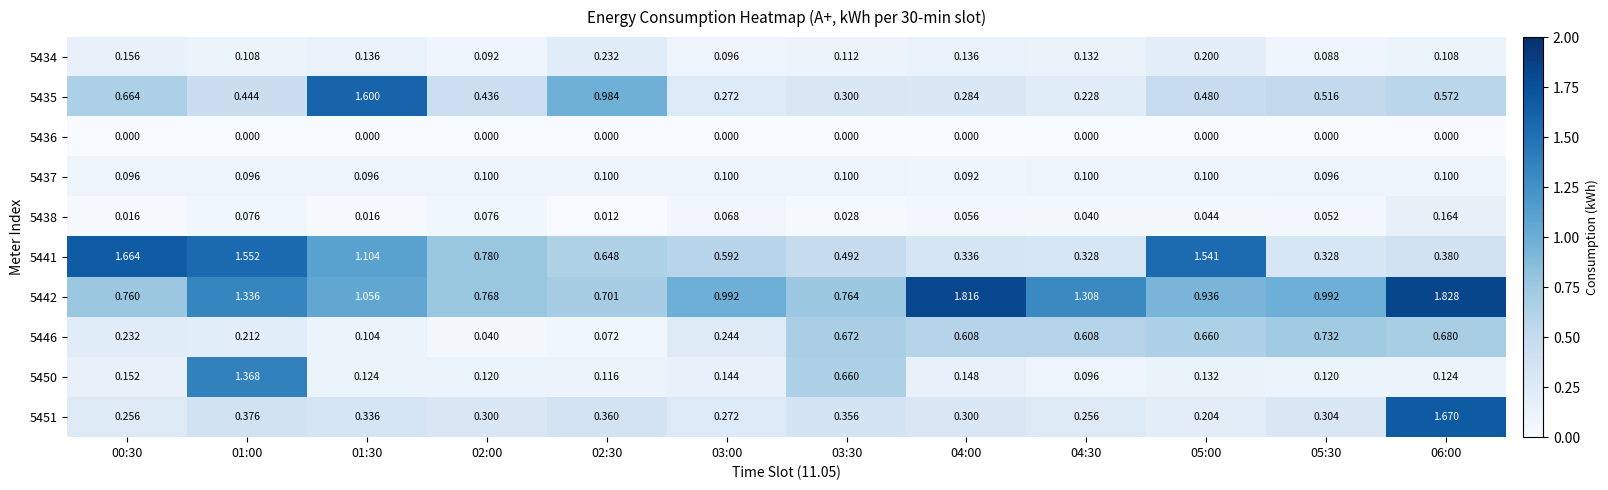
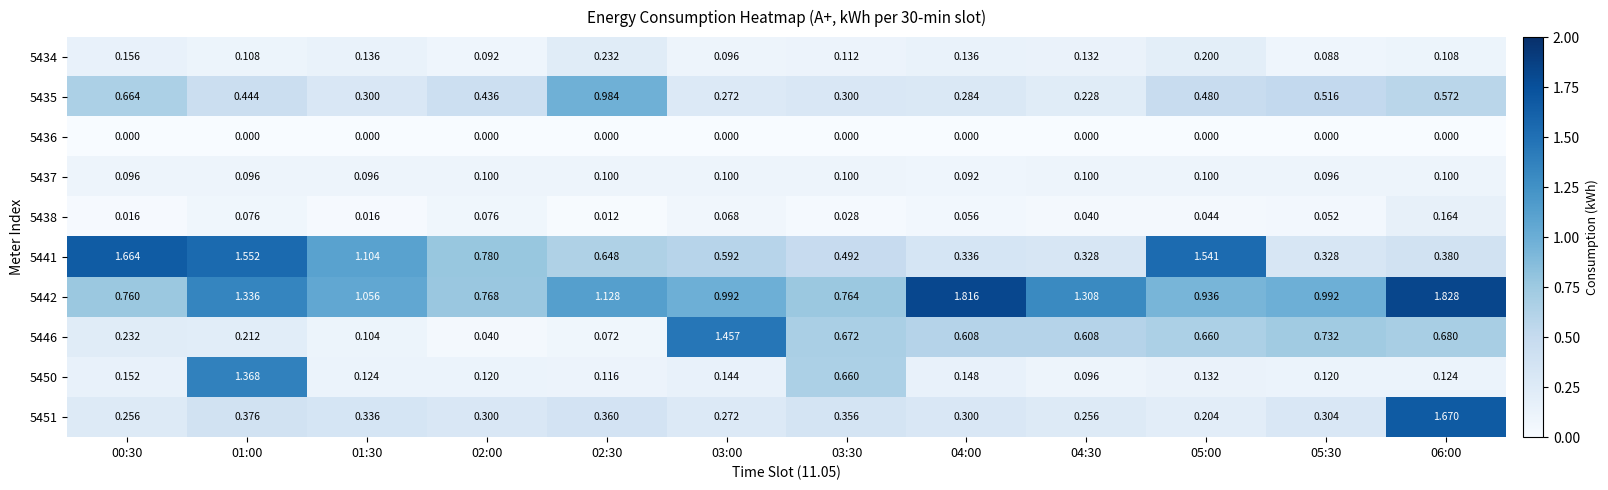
  {
    "5434": {
      "00:30": 0.156,
      "01:00": 0.108,
      "01:30": 0.136,
      "02:00": 0.092,
      "02:30": 0.232,
      "03:00": 0.096,
      "03:30": 0.112,
      "04:00": 0.136,
      "04:30": 0.132,
      "05:00": 0.200,
      "05:30": 0.088,
      "06:00": 0.108
    },
    "5435": {
      "00:30": 0.664,
      "01:00": 0.444,
-     "01:30": 1.600,
+     "01:30": 0.300,
      "02:00": 0.436,
      "02:30": 0.984,
      "03:00": 0.272,
      "03:30": 0.300,
      "04:00": 0.284,
      "04:30": 0.228,
      "05:00": 0.480,
      "05:30": 0.516,
      "06:00": 0.572
    },
    "5436": {
      "00:30": 0.000,
      "01:00": 0.000,
      "01:30": 0.000,
      "02:00": 0.000,
      "02:30": 0.000,
      "03:00": 0.000,
      "03:30": 0.000,
      "04:00": 0.000,
      "04:30": 0.000,
      "05:00": 0.000,
      "05:30": 0.000,
      "06:00": 0.000
    },
    "5437": {
      "00:30": 0.096,
      "01:00": 0.096,
      "01:30": 0.096,
      "02:00": 0.100,
      "02:30": 0.100,
      "03:00": 0.100,
      "03:30": 0.100,
      "04:00": 0.092,
      "04:30": 0.100,
      "05:00": 0.100,
      "05:30": 0.096,
      "06:00": 0.100
    },
    "5438": {
      "00:30": 0.016,
      "01:00": 0.076,
      "01:30": 0.016,
      "02:00": 0.076,
      "02:30": 0.012,
      "03:00": 0.068,
      "03:30": 0.028,
      "04:00": 0.056,
      "04:30": 0.040,
      "05:00": 0.044,
      "05:30": 0.052,
      "06:00": 0.164
    },
    "5441": {
      "00:30": 1.664,
      "01:00": 1.552,
      "01:30": 1.104,
      "02:00": 0.780,
      "02:30": 0.648,
      "03:00": 0.592,
      "03:30": 0.492,
      "04:00": 0.336,
      "04:30": 0.328,
      "05:00": 1.541,
      "05:30": 0.328,
      "06:00": 0.380
    },
    "5442": {
      "00:30": 0.760,
      "01:00": 1.336,
      "01:30": 1.056,
      "02:00": 0.768,
-     "02:30": 0.701,
+     "02:30": 1.128,
      "03:00": 0.992,
      "03:30": 0.764,
      "04:00": 1.816,
      "04:30": 1.308,
      "05:00": 0.936,
      "05:30": 0.992,
      "06:00": 1.828
    },
    "5446": {
      "00:30": 0.232,
      "01:00": 0.212,
      "01:30": 0.104,
      "02:00": 0.040,
      "02:30": 0.072,
-     "03:00": 0.244,
+     "03:00": 1.457,
      "03:30": 0.672,
      "04:00": 0.608,
      "04:30": 0.608,
      "05:00": 0.660,
      "05:30": 0.732,
      "06:00": 0.680
    },
    "5450": {
      "00:30": 0.152,
      "01:00": 1.368,
      "01:30": 0.124,
      "02:00": 0.120,
      "02:30": 0.116,
      "03:00": 0.144,
      "03:30": 0.660,
      "04:00": 0.148,
      "04:30": 0.096,
      "05:00": 0.132,
      "05:30": 0.120,
      "06:00": 0.124
    },
    "5451": {
      "00:30": 0.256,
      "01:00": 0.376,
      "01:30": 0.336,
      "02:00": 0.300,
      "02:30": 0.360,
      "03:00": 0.272,
      "03:30": 0.356,
      "04:00": 0.300,
      "04:30": 0.256,
      "05:00": 0.204,
      "05:30": 0.304,
      "06:00": 1.670
    }
  }
